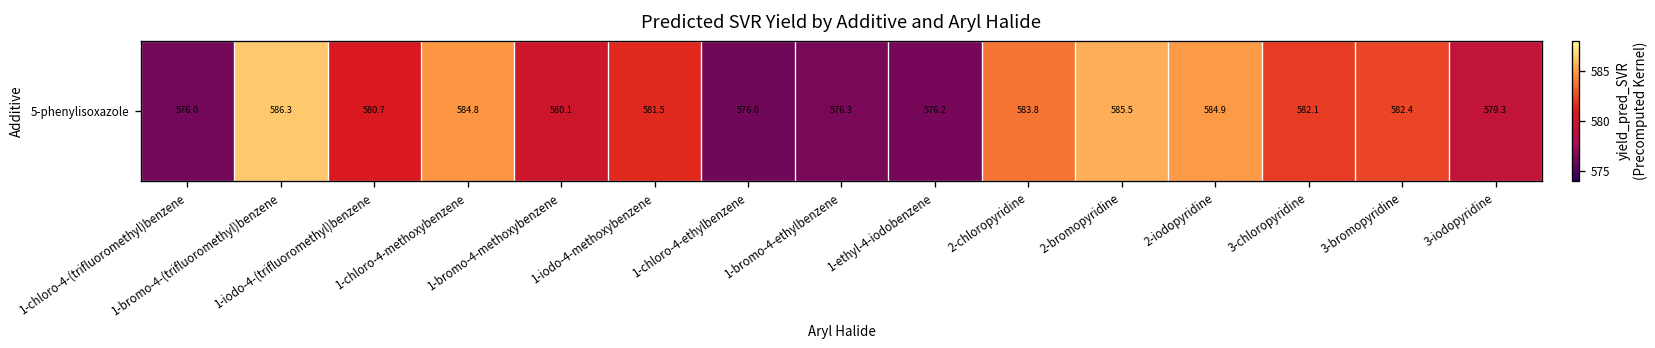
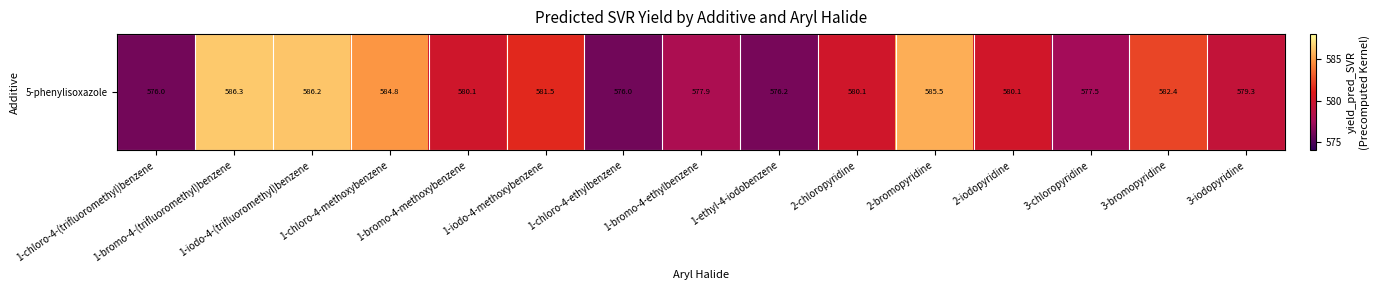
  {
    "5-phenylisoxazole": {
      "1-chloro-4-(trifluoromethyl)benzene": 576.0,
      "1-bromo-4-(trifluoromethyl)benzene": 586.3,
-     "1-iodo-4-(trifluoromethyl)benzene": 580.7,
+     "1-iodo-4-(trifluoromethyl)benzene": 586.2,
      "1-chloro-4-methoxybenzene": 584.8,
      "1-bromo-4-methoxybenzene": 580.1,
      "1-iodo-4-methoxybenzene": 581.5,
      "1-chloro-4-ethylbenzene": 576.0,
-     "1-bromo-4-ethylbenzene": 576.3,
+     "1-bromo-4-ethylbenzene": 577.9,
      "1-ethyl-4-iodobenzene": 576.2,
-     "2-chloropyridine": 583.8,
+     "2-chloropyridine": 580.1,
      "2-bromopyridine": 585.5,
-     "2-iodopyridine": 584.9,
-     "3-chloropyridine": 582.1,
+     "2-iodopyridine": 580.1,
+     "3-chloropyridine": 577.5,
      "3-bromopyridine": 582.4,
      "3-iodopyridine": 579.3
    }
  }
